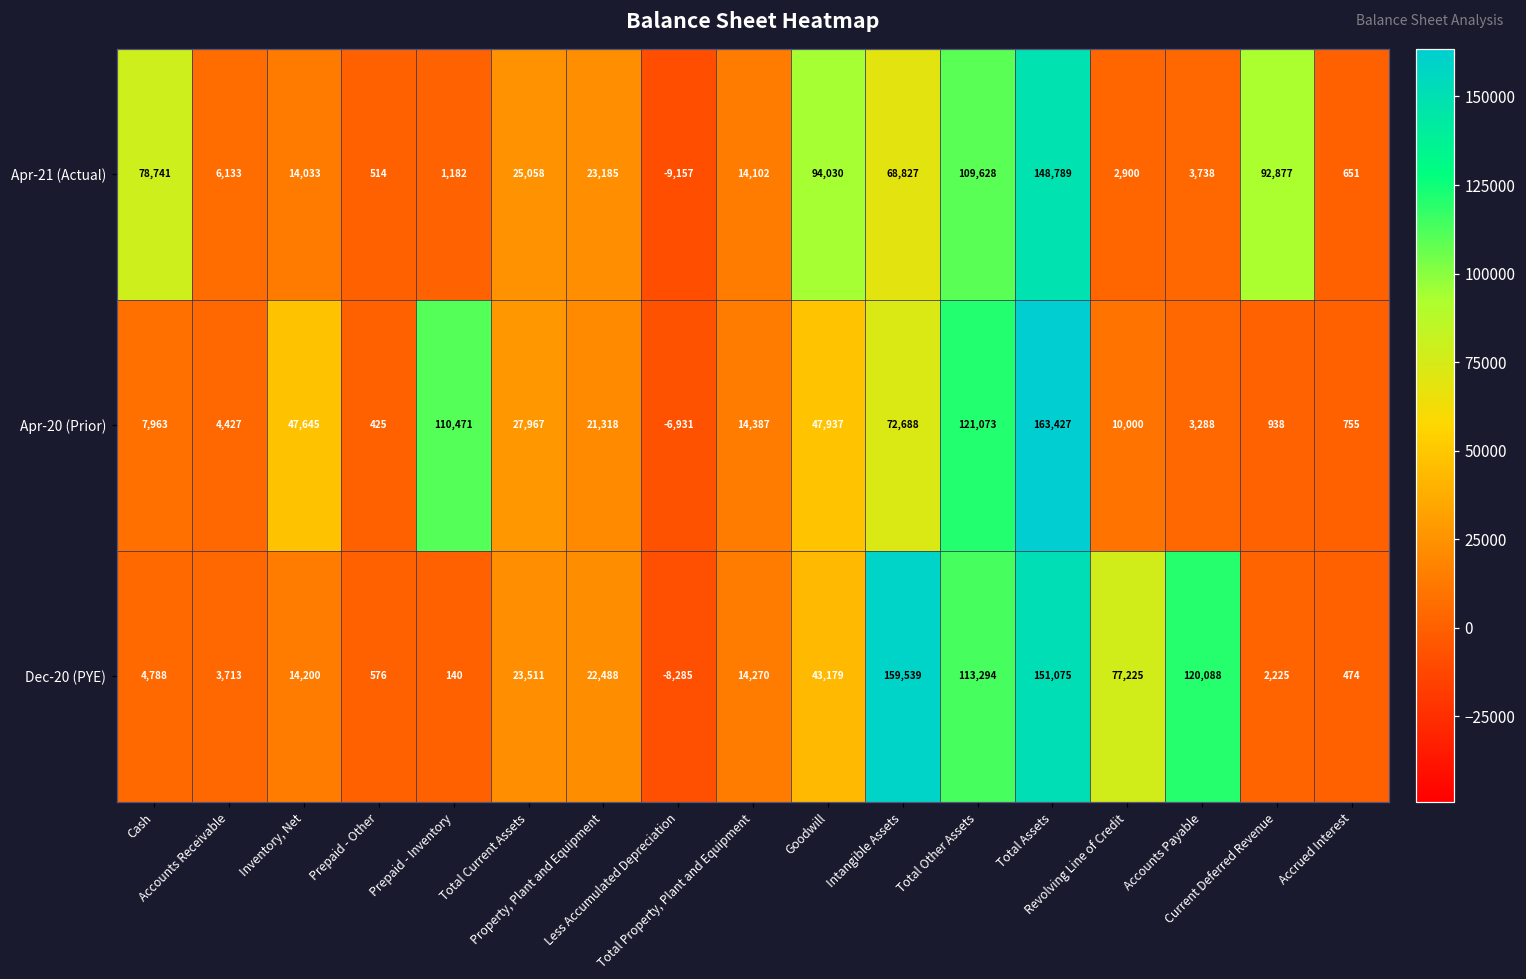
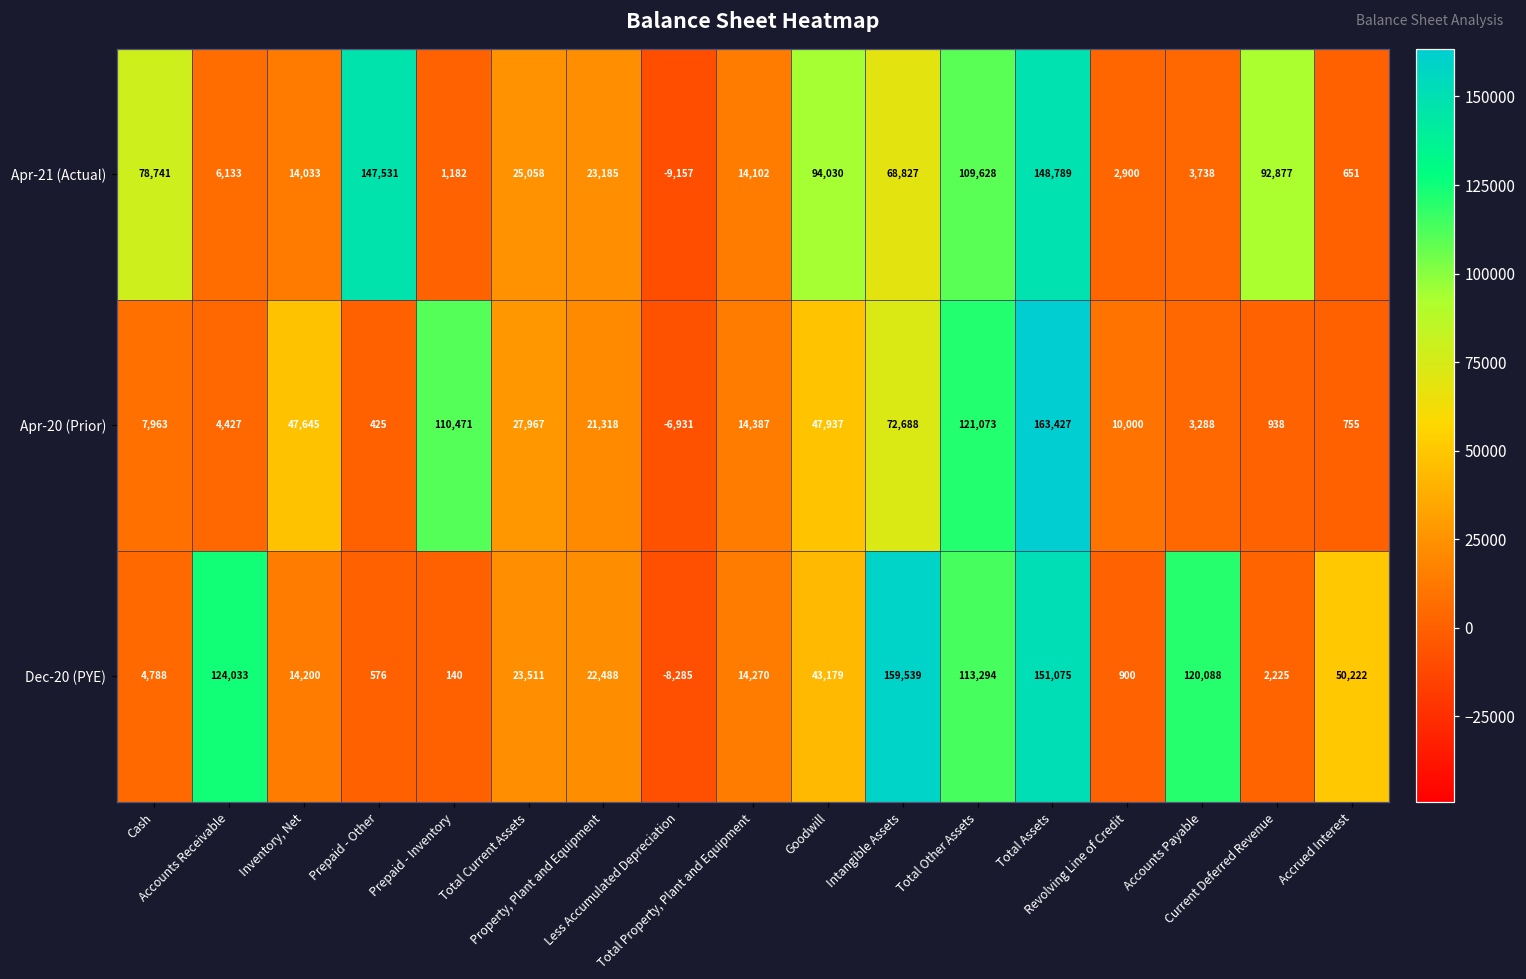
  {
    "Apr-21 (Actual)": {
      "Cash": "78,741",
      "Accounts Receivable": "6,133",
      "Inventory, Net": "14,033",
-     "Prepaid - Other": "514",
+     "Prepaid - Other": "147,531",
      "Prepaid - Inventory": "1,182",
      "Total Current Assets": "25,058",
      "Property, Plant and Equipment": "23,185",
      "Less Accumulated Depreciation": "-9,157",
      "Total Property, Plant and Equipment": "14,102",
      "Goodwill": "94,030",
      "Intangible Assets": "68,827",
      "Total Other Assets": "109,628",
      "Total Assets": "148,789",
      "Revolving Line of Credit": "2,900",
      "Accounts Payable": "3,738",
      "Current Deferred Revenue": "92,877",
      "Accrued Interest": "651"
    },
    "Apr-20 (Prior)": {
      "Cash": "7,963",
      "Accounts Receivable": "4,427",
      "Inventory, Net": "47,645",
      "Prepaid - Other": "425",
      "Prepaid - Inventory": "110,471",
      "Total Current Assets": "27,967",
      "Property, Plant and Equipment": "21,318",
      "Less Accumulated Depreciation": "-6,931",
      "Total Property, Plant and Equipment": "14,387",
      "Goodwill": "47,937",
      "Intangible Assets": "72,688",
      "Total Other Assets": "121,073",
      "Total Assets": "163,427",
      "Revolving Line of Credit": "10,000",
      "Accounts Payable": "3,288",
      "Current Deferred Revenue": "938",
      "Accrued Interest": "755"
    },
    "Dec-20 (PYE)": {
      "Cash": "4,788",
-     "Accounts Receivable": "3,713",
+     "Accounts Receivable": "124,033",
      "Inventory, Net": "14,200",
      "Prepaid - Other": "576",
      "Prepaid - Inventory": "140",
      "Total Current Assets": "23,511",
      "Property, Plant and Equipment": "22,488",
      "Less Accumulated Depreciation": "-8,285",
      "Total Property, Plant and Equipment": "14,270",
      "Goodwill": "43,179",
      "Intangible Assets": "159,539",
      "Total Other Assets": "113,294",
      "Total Assets": "151,075",
-     "Revolving Line of Credit": "77,225",
+     "Revolving Line of Credit": "900",
      "Accounts Payable": "120,088",
      "Current Deferred Revenue": "2,225",
-     "Accrued Interest": "474"
+     "Accrued Interest": "50,222"
    }
  }
